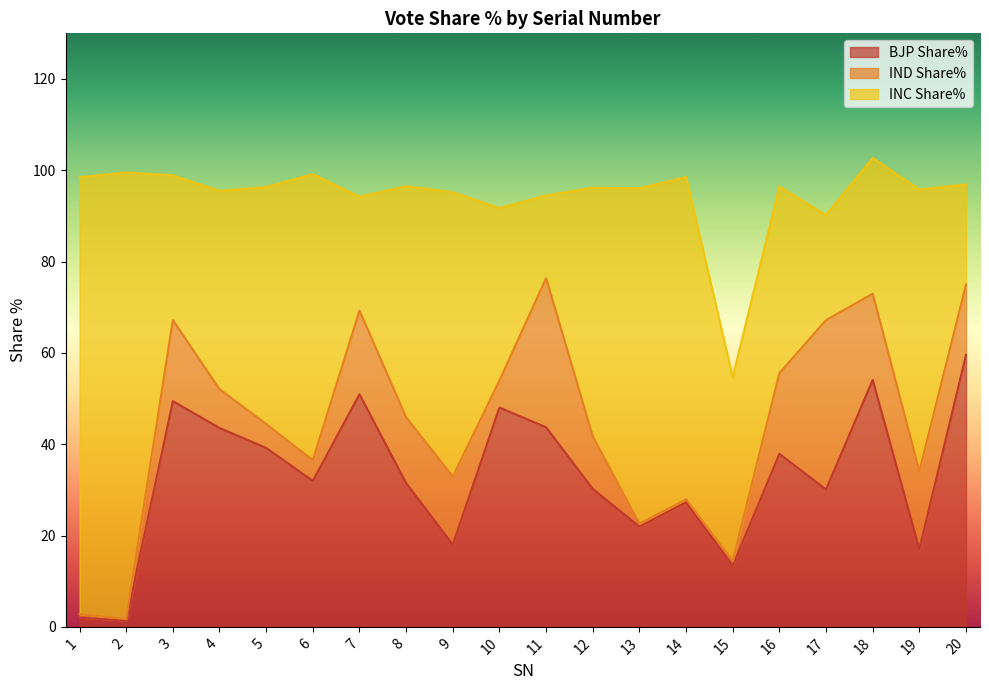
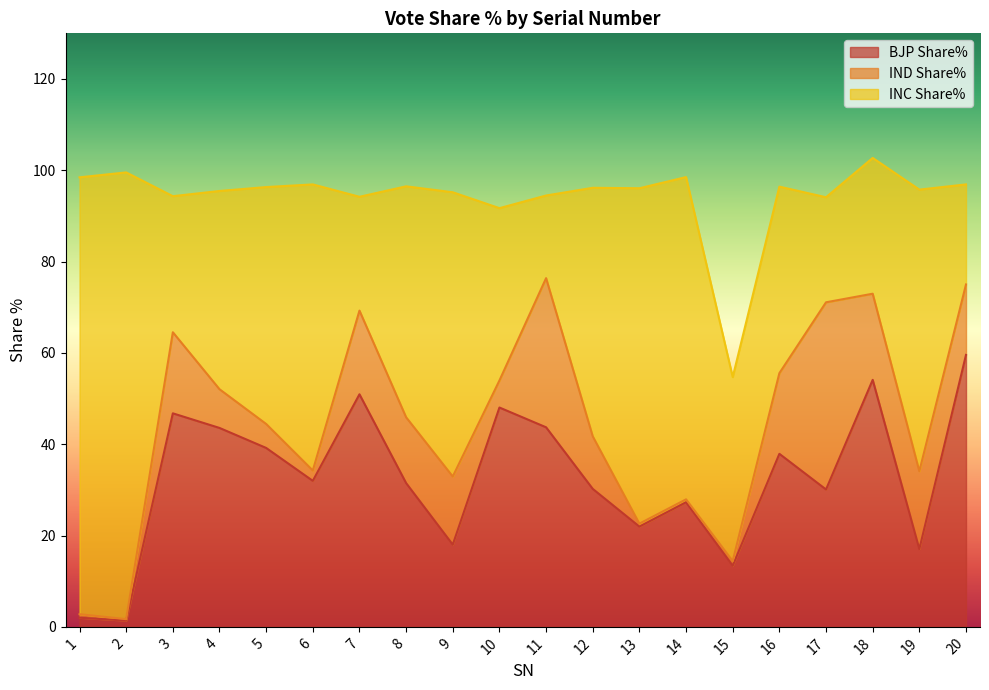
  {
    "BJP Share%": {
      "1": 2,
-     "3": 49,
+     "3": 47,
      "4": 44,
      "5": 39,
      "6": 32,
      "7": 51,
      "8": 31,
      "9": 18,
      "10": 48,
      "11": 44,
      "12": 30,
      "13": 22,
      "14": 27,
      "15": 13,
      "16": 38,
      "17": 30,
      "18": 54,
      "19": 17,
      "20": 60
    },
    "IND Share%": {
      "1": 1,
      "3": 18,
      "4": 8,
      "5": 5,
-     "6": 5,
+     "6": 2,
      "7": 18,
      "8": 14,
      "9": 15,
      "10": 6,
      "11": 33,
      "12": 12,
      "13": 1,
      "14": 1,
      "15": 1,
      "16": 18,
-     "17": 37,
+     "17": 41,
      "18": 19,
      "19": 17,
      "20": 15
    },
    "INC Share%": {
      "1": 96,
      "2": 98,
-     "3": 32,
+     "3": 30,
      "4": 43,
      "5": 52,
      "6": 63,
      "7": 25,
      "8": 51,
      "9": 62,
      "10": 38,
      "11": 18,
      "12": 54,
      "13": 73,
      "14": 71,
      "15": 40,
      "16": 41,
      "17": 23,
      "18": 30,
      "19": 62,
      "20": 22
    }
  }
